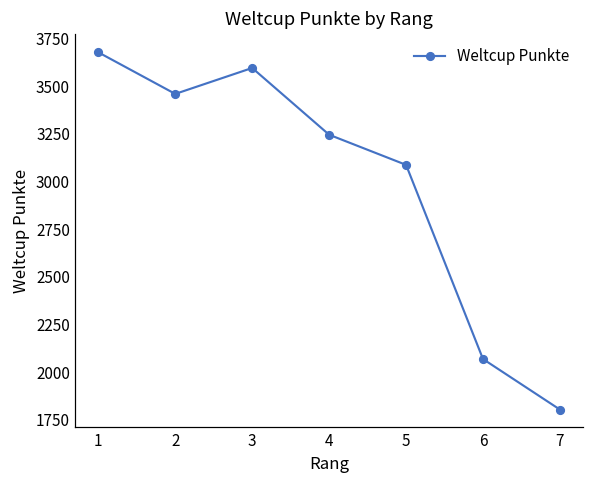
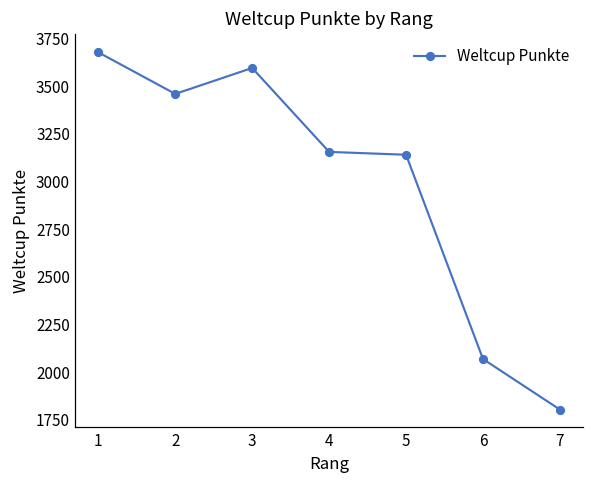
  {
    "1": 3680,
    "2": 3460,
    "3": 3600,
-   "4": 3250,
-   "5": 3090,
+   "4": 3160,
+   "5": 3140,
    "6": 2070,
    "7": 1800
  }
